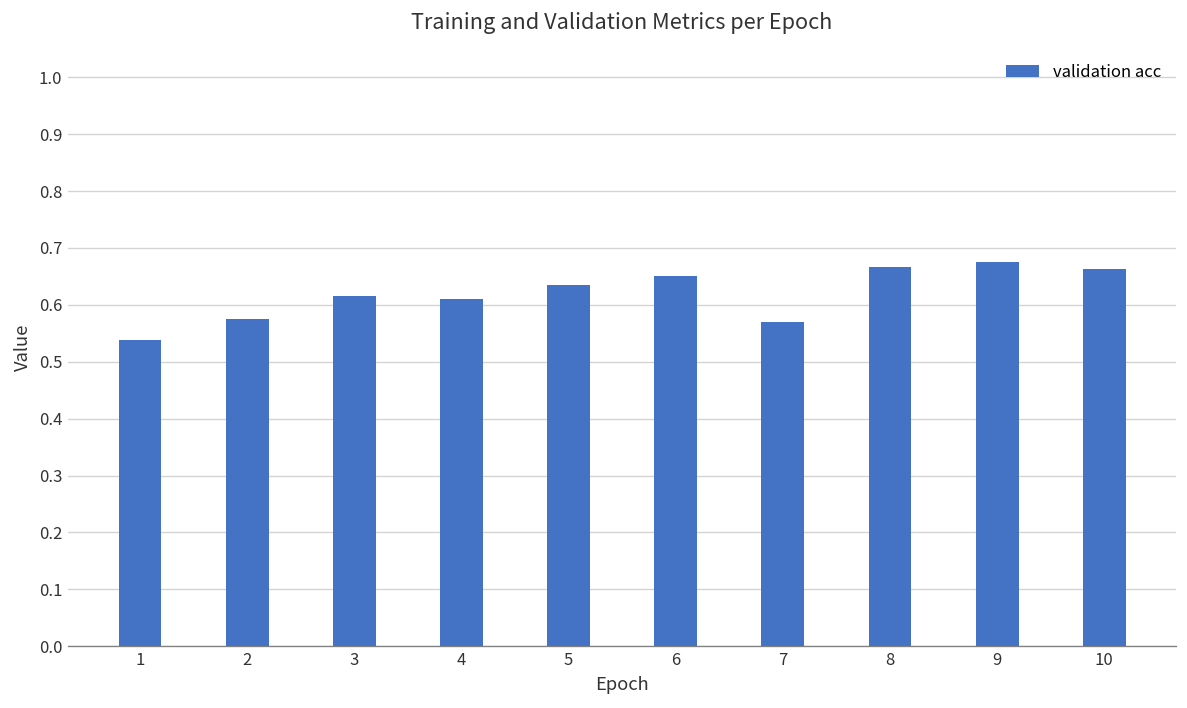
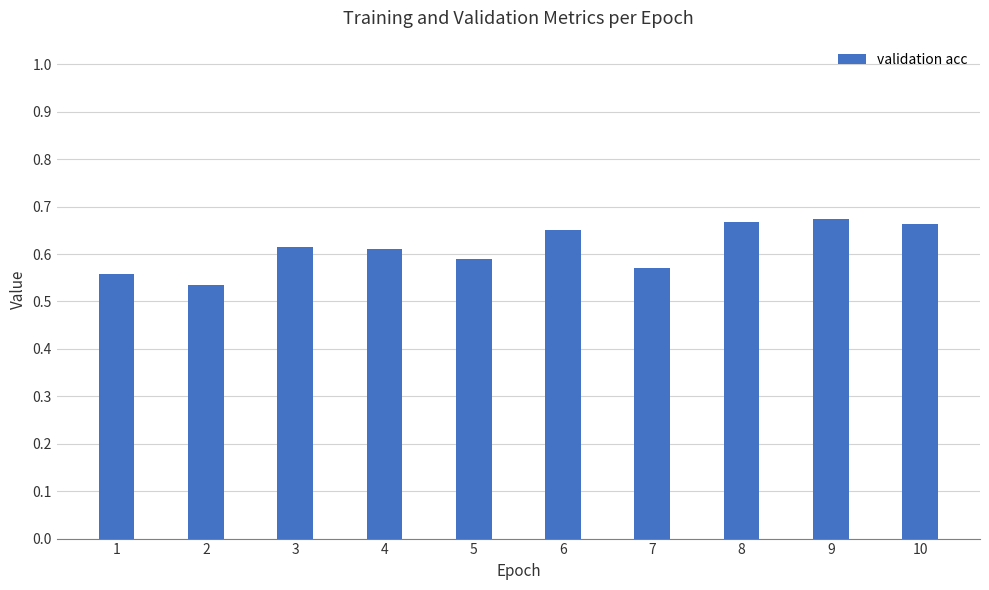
  {
-   "1": 0.54,
-   "2": 0.58,
+   "1": 0.56,
+   "2": 0.53,
    "3": 0.62,
    "4": 0.61,
-   "5": 0.63,
+   "5": 0.59,
    "6": 0.65,
    "7": 0.57,
    "8": 0.67,
    "9": 0.67,
    "10": 0.66
  }
